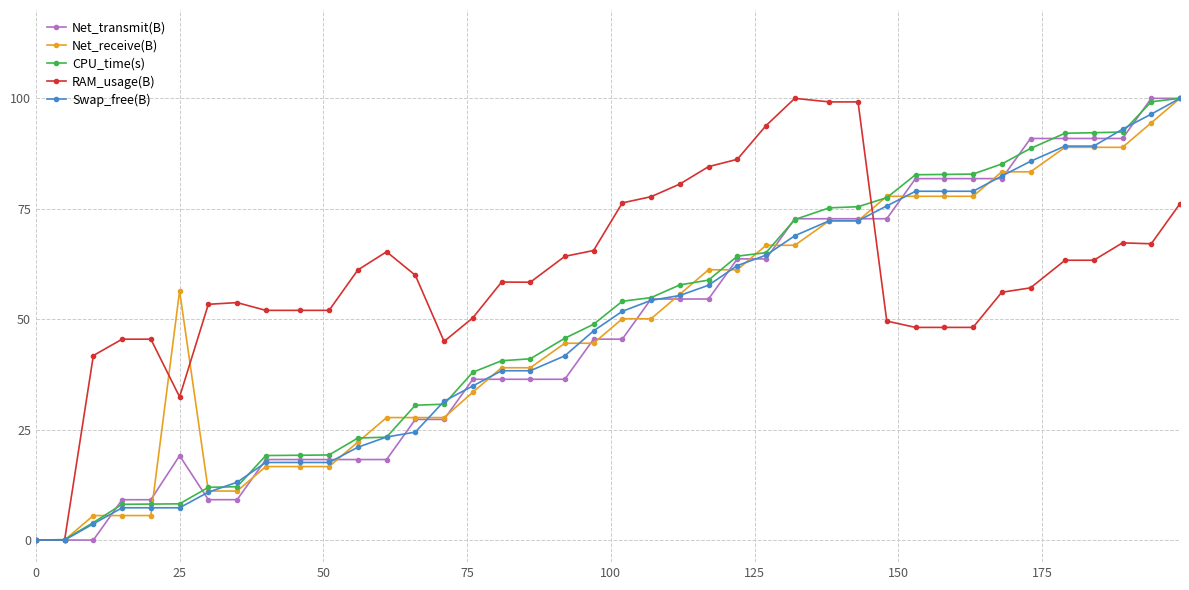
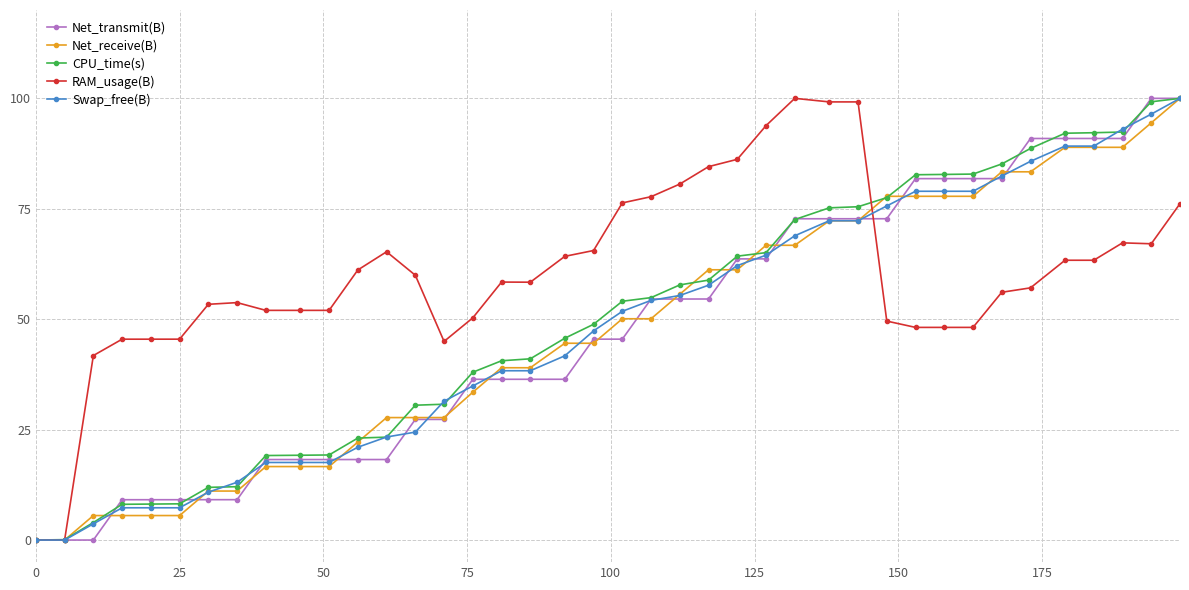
  {
    "Net_transmit(B)": {
-     "25": 19
+     "25": 9
    },
    "Net_receive(B)": {
-     "25": 56
+     "25": 6
    },
    "CPU_time(s)": {
      "25": 8
    },
    "RAM_usage(B)": {
-     "25": 32
+     "25": 45
    },
    "Swap_free(B)": {
      "25": 7
    }
  }
